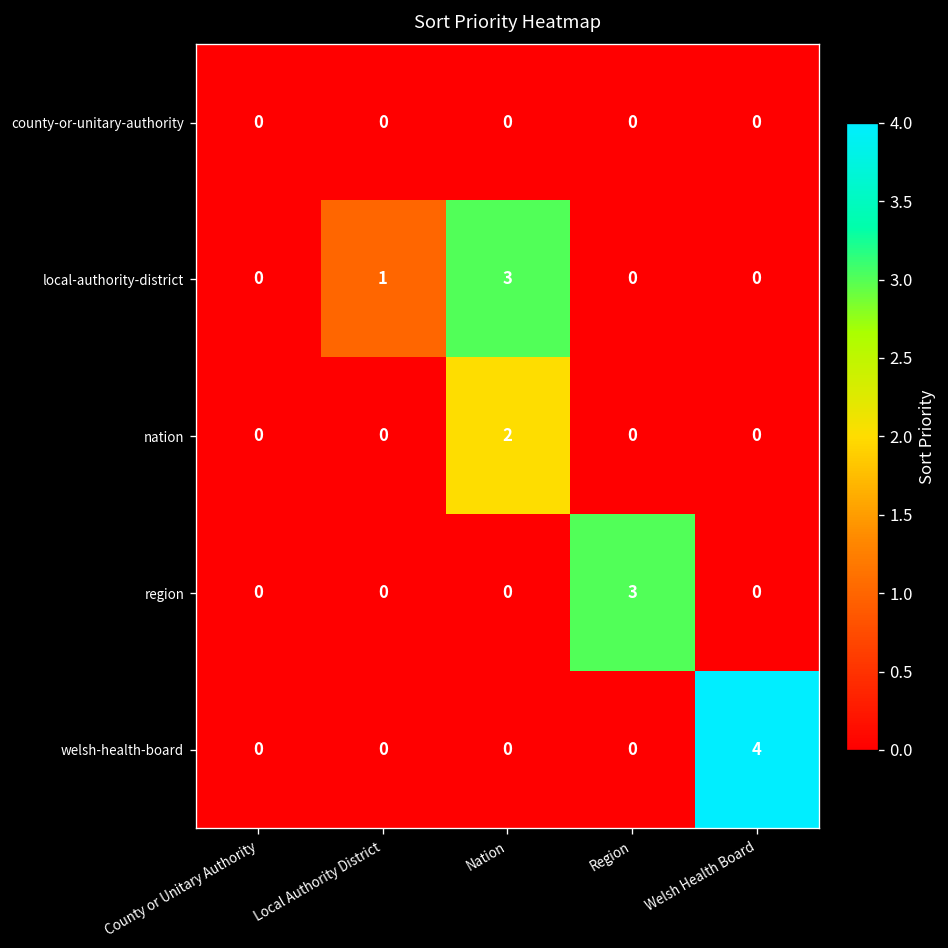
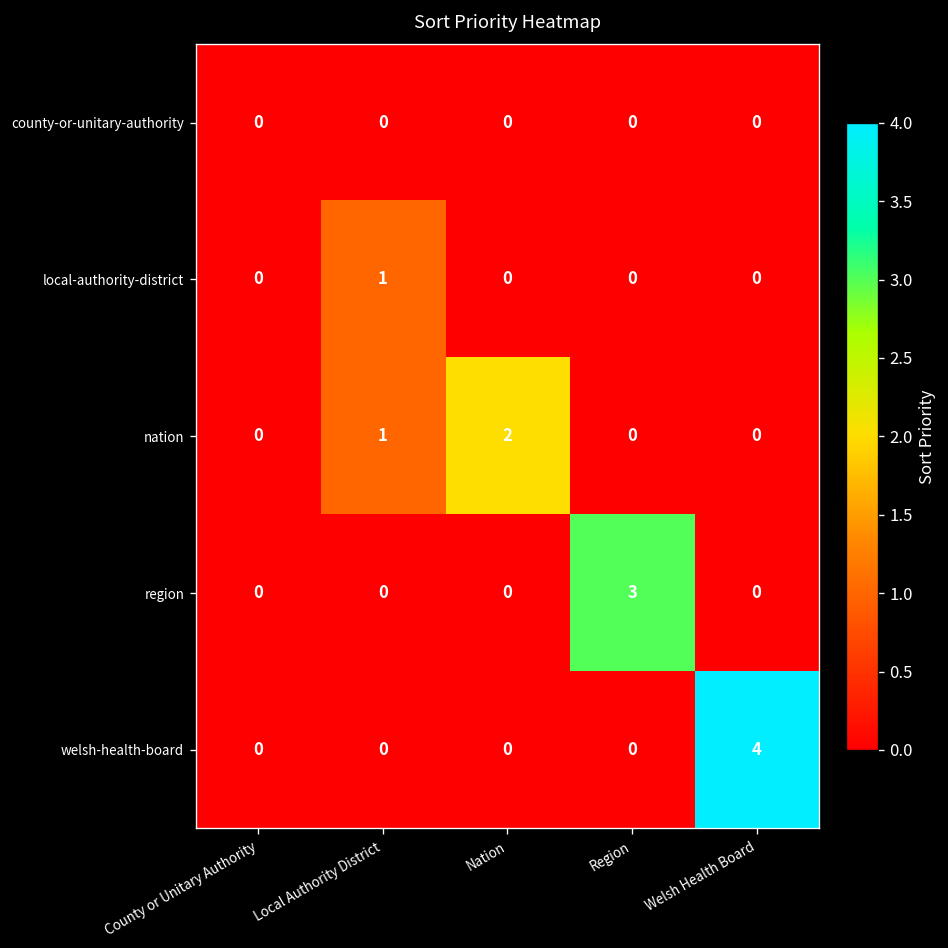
  {
    "county-or-unitary-authority": {
      "County or Unitary Authority": 0,
      "Local Authority District": 0,
      "Nation": 0,
      "Region": 0,
      "Welsh Health Board": 0
    },
    "local-authority-district": {
      "County or Unitary Authority": 0,
      "Local Authority District": 1,
-     "Nation": 3,
+     "Nation": 0,
      "Region": 0,
      "Welsh Health Board": 0
    },
    "nation": {
      "County or Unitary Authority": 0,
-     "Local Authority District": 0,
+     "Local Authority District": 1,
      "Nation": 2,
      "Region": 0,
      "Welsh Health Board": 0
    },
    "region": {
      "County or Unitary Authority": 0,
      "Local Authority District": 0,
      "Nation": 0,
      "Region": 3,
      "Welsh Health Board": 0
    },
    "welsh-health-board": {
      "County or Unitary Authority": 0,
      "Local Authority District": 0,
      "Nation": 0,
      "Region": 0,
      "Welsh Health Board": 4
    }
  }
